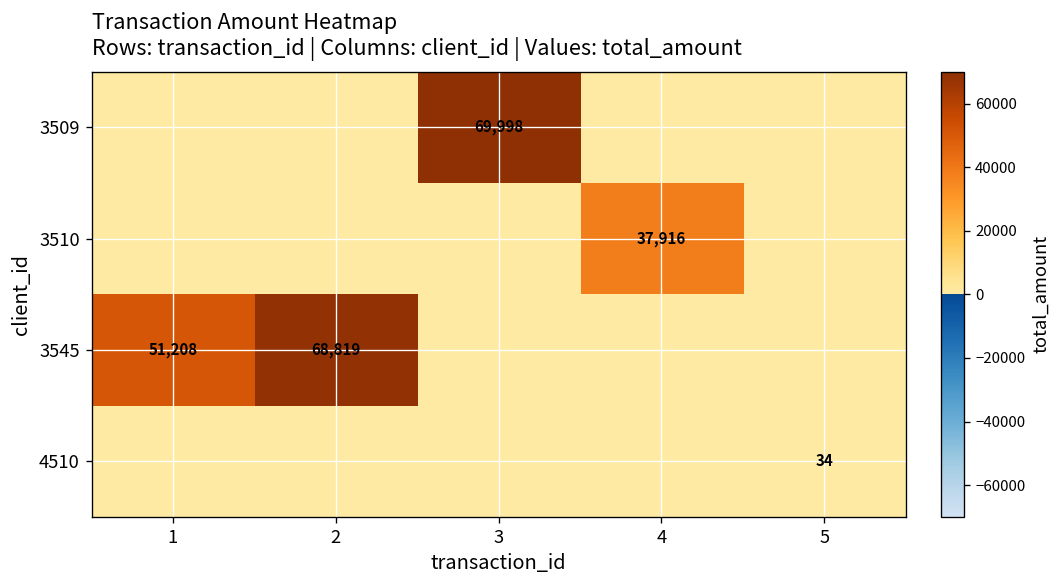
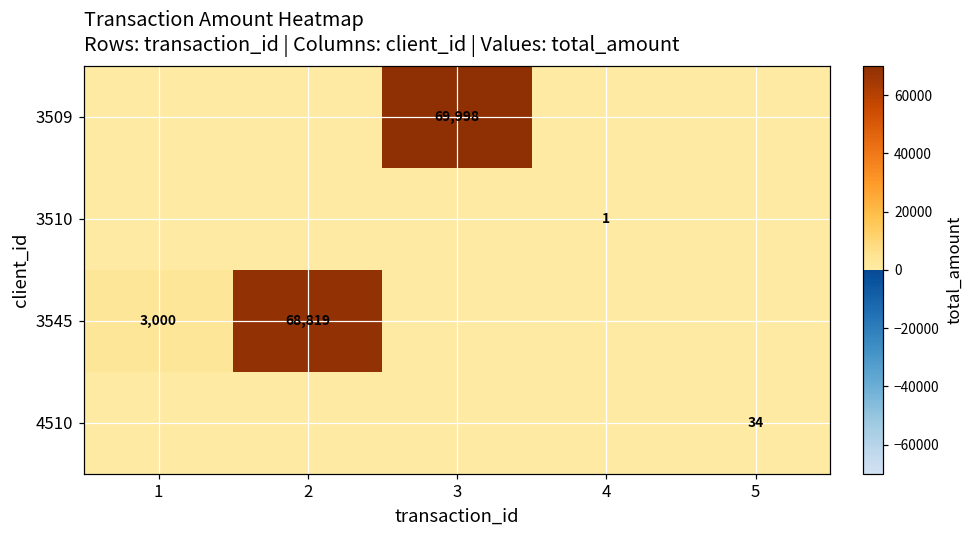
  {
    "3509": {
      "3": "69,998"
    },
    "3510": {
-     "4": "37,916"
+     "4": "1"
    },
    "3545": {
-     "1": "51,208",
+     "1": "3,000",
      "2": "68,819"
    },
    "4510": {
      "5": "34"
    }
  }
